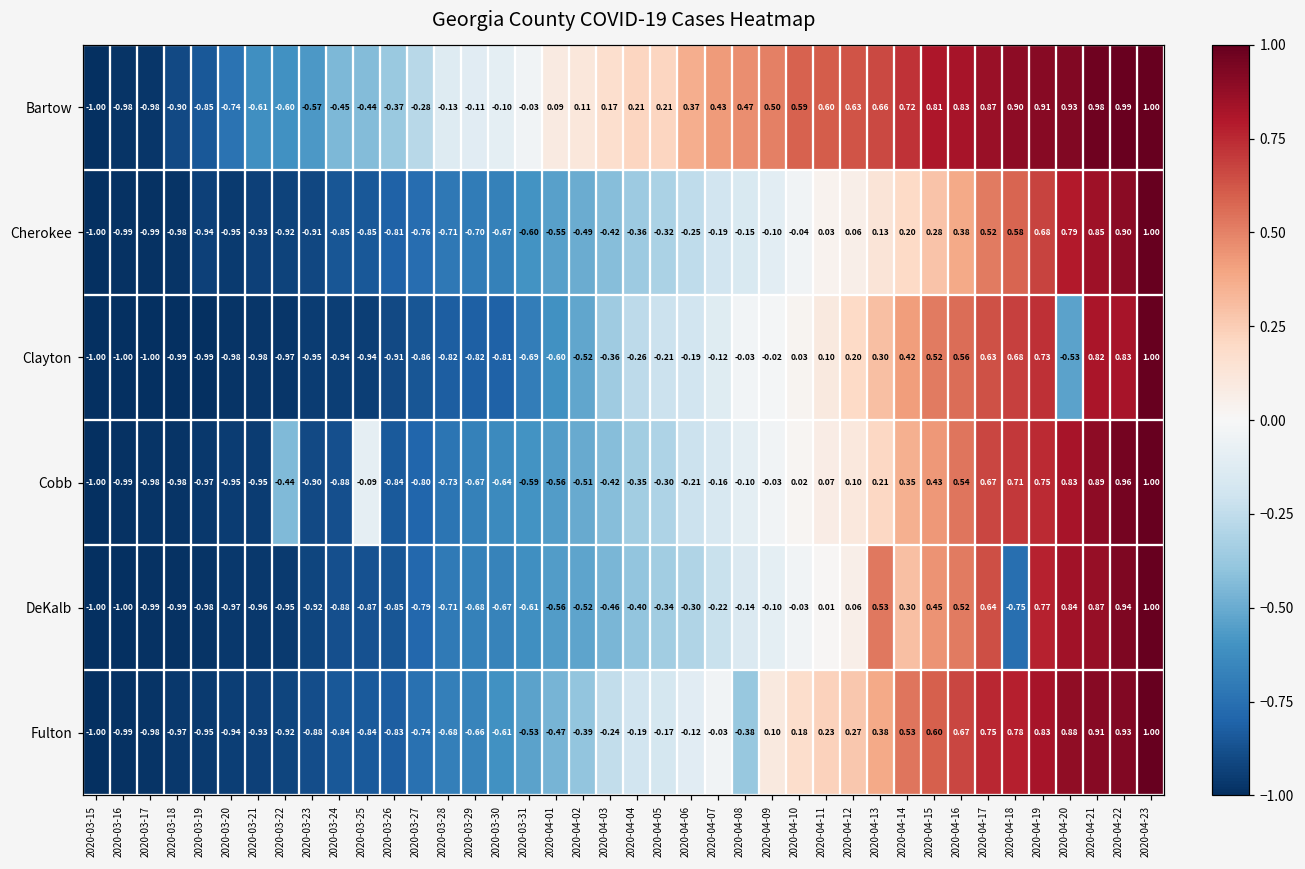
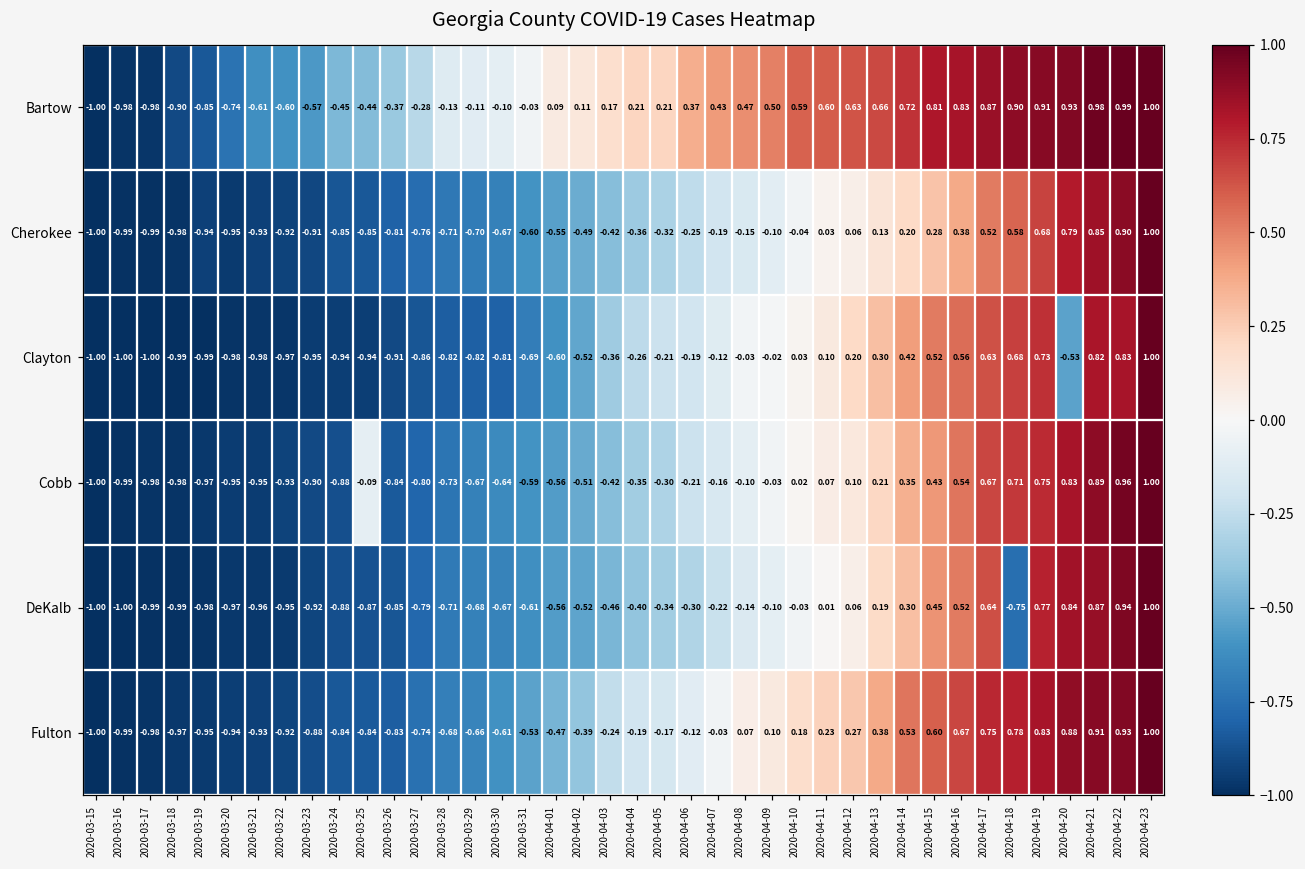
  {
    "Cobb": {
      "2020-03-15": -1.00,
      "2020-03-16": -0.99,
      "2020-03-17": -0.98,
      "2020-03-18": -0.98,
      "2020-03-19": -0.97,
      "2020-03-20": -0.95,
      "2020-03-21": -0.95,
-     "2020-03-22": -0.44,
+     "2020-03-22": -0.93,
      "2020-03-23": -0.90,
      "2020-03-24": -0.88,
      "2020-03-25": -0.09,
      "2020-03-26": -0.84,
      "2020-03-27": -0.80,
      "2020-03-28": -0.73,
      "2020-03-29": -0.67,
      "2020-03-30": -0.64,
      "2020-03-31": -0.59,
      "2020-04-01": -0.56,
      "2020-04-02": -0.51,
      "2020-04-03": -0.42,
      "2020-04-04": -0.35,
      "2020-04-05": -0.30,
      "2020-04-06": -0.21,
      "2020-04-07": -0.16,
      "2020-04-08": -0.10,
      "2020-04-09": -0.03,
      "2020-04-10": 0.02,
      "2020-04-11": 0.07,
      "2020-04-12": 0.10,
      "2020-04-13": 0.21,
      "2020-04-14": 0.35,
      "2020-04-15": 0.43,
      "2020-04-16": 0.54,
      "2020-04-17": 0.67,
      "2020-04-18": 0.71,
      "2020-04-19": 0.75,
      "2020-04-20": 0.83,
      "2020-04-21": 0.89,
      "2020-04-22": 0.96,
      "2020-04-23": 1.00
    },
    "DeKalb": {
      "2020-03-15": -1.00,
      "2020-03-16": -1.00,
      "2020-03-17": -0.99,
      "2020-03-18": -0.99,
      "2020-03-19": -0.98,
      "2020-03-20": -0.97,
      "2020-03-21": -0.96,
      "2020-03-22": -0.95,
      "2020-03-23": -0.92,
      "2020-03-24": -0.88,
      "2020-03-25": -0.87,
      "2020-03-26": -0.85,
      "2020-03-27": -0.79,
      "2020-03-28": -0.71,
      "2020-03-29": -0.68,
      "2020-03-30": -0.67,
      "2020-03-31": -0.61,
      "2020-04-01": -0.56,
      "2020-04-02": -0.52,
      "2020-04-03": -0.46,
      "2020-04-04": -0.40,
      "2020-04-05": -0.34,
      "2020-04-06": -0.30,
      "2020-04-07": -0.22,
      "2020-04-08": -0.14,
      "2020-04-09": -0.10,
      "2020-04-10": -0.03,
      "2020-04-11": 0.01,
      "2020-04-12": 0.06,
-     "2020-04-13": 0.53,
+     "2020-04-13": 0.19,
      "2020-04-14": 0.30,
      "2020-04-15": 0.45,
      "2020-04-16": 0.52,
      "2020-04-17": 0.64,
      "2020-04-18": -0.75,
      "2020-04-19": 0.77,
      "2020-04-20": 0.84,
      "2020-04-21": 0.87,
      "2020-04-22": 0.94,
      "2020-04-23": 1.00
    },
    "Fulton": {
      "2020-03-15": -1.00,
      "2020-03-16": -0.99,
      "2020-03-17": -0.98,
      "2020-03-18": -0.97,
      "2020-03-19": -0.95,
      "2020-03-20": -0.94,
      "2020-03-21": -0.93,
      "2020-03-22": -0.92,
      "2020-03-23": -0.88,
      "2020-03-24": -0.84,
      "2020-03-25": -0.84,
      "2020-03-26": -0.83,
      "2020-03-27": -0.74,
      "2020-03-28": -0.68,
      "2020-03-29": -0.66,
      "2020-03-30": -0.61,
      "2020-03-31": -0.53,
      "2020-04-01": -0.47,
      "2020-04-02": -0.39,
      "2020-04-03": -0.24,
      "2020-04-04": -0.19,
      "2020-04-05": -0.17,
      "2020-04-06": -0.12,
      "2020-04-07": -0.03,
-     "2020-04-08": -0.38,
+     "2020-04-08": 0.07,
      "2020-04-09": 0.10,
      "2020-04-10": 0.18,
      "2020-04-11": 0.23,
      "2020-04-12": 0.27,
      "2020-04-13": 0.38,
      "2020-04-14": 0.53,
      "2020-04-15": 0.60,
      "2020-04-16": 0.67,
      "2020-04-17": 0.75,
      "2020-04-18": 0.78,
      "2020-04-19": 0.83,
      "2020-04-20": 0.88,
      "2020-04-21": 0.91,
      "2020-04-22": 0.93,
      "2020-04-23": 1.00
    }
  }
